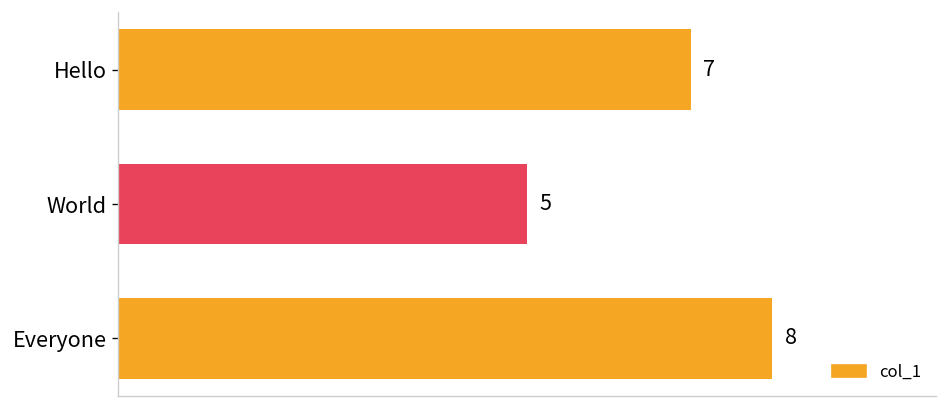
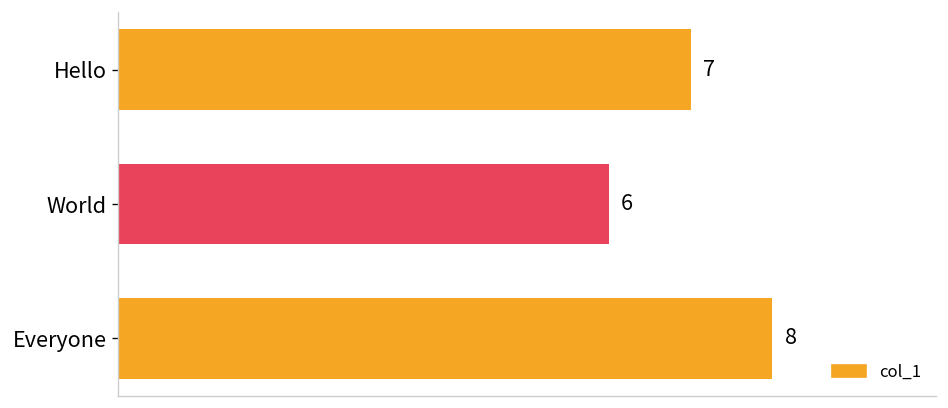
  {
    "Hello": 7,
-   "World": 5,
+   "World": 6,
    "Everyone": 8
  }
